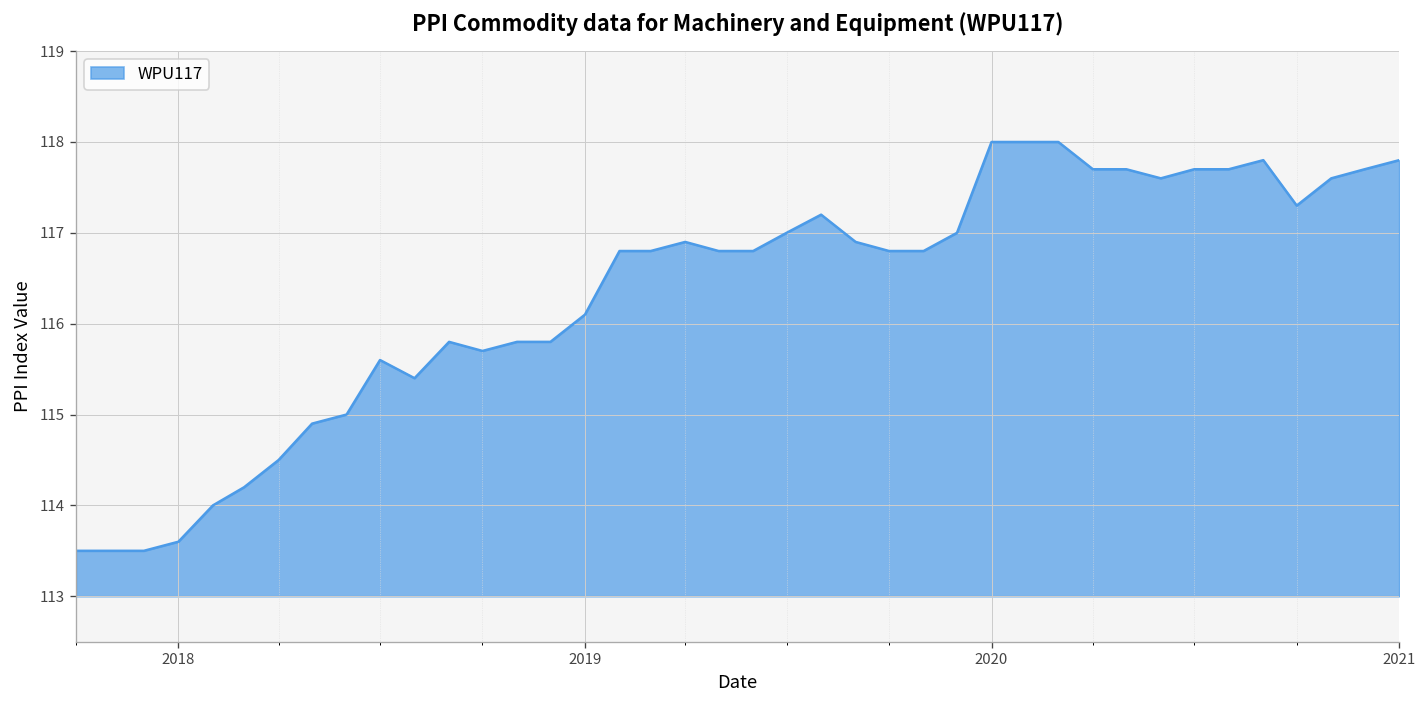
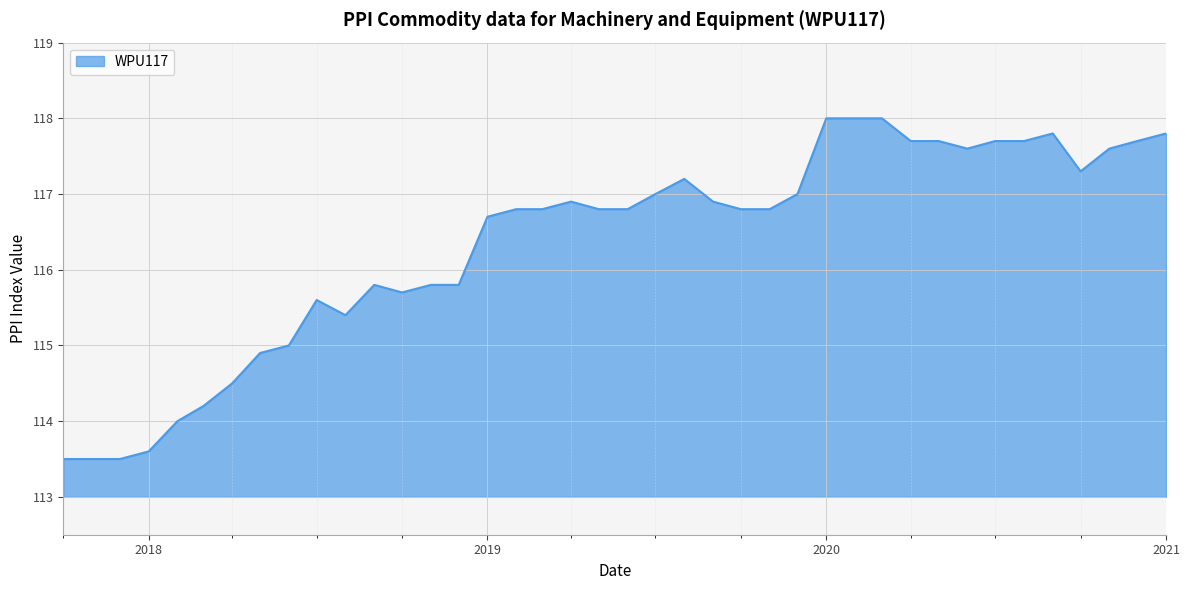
  {
    "2018": 113.6,
-   "2019": 116.1,
+   "2019": 116.7,
    "2020": 118.0,
    "2021": 117.8
  }
